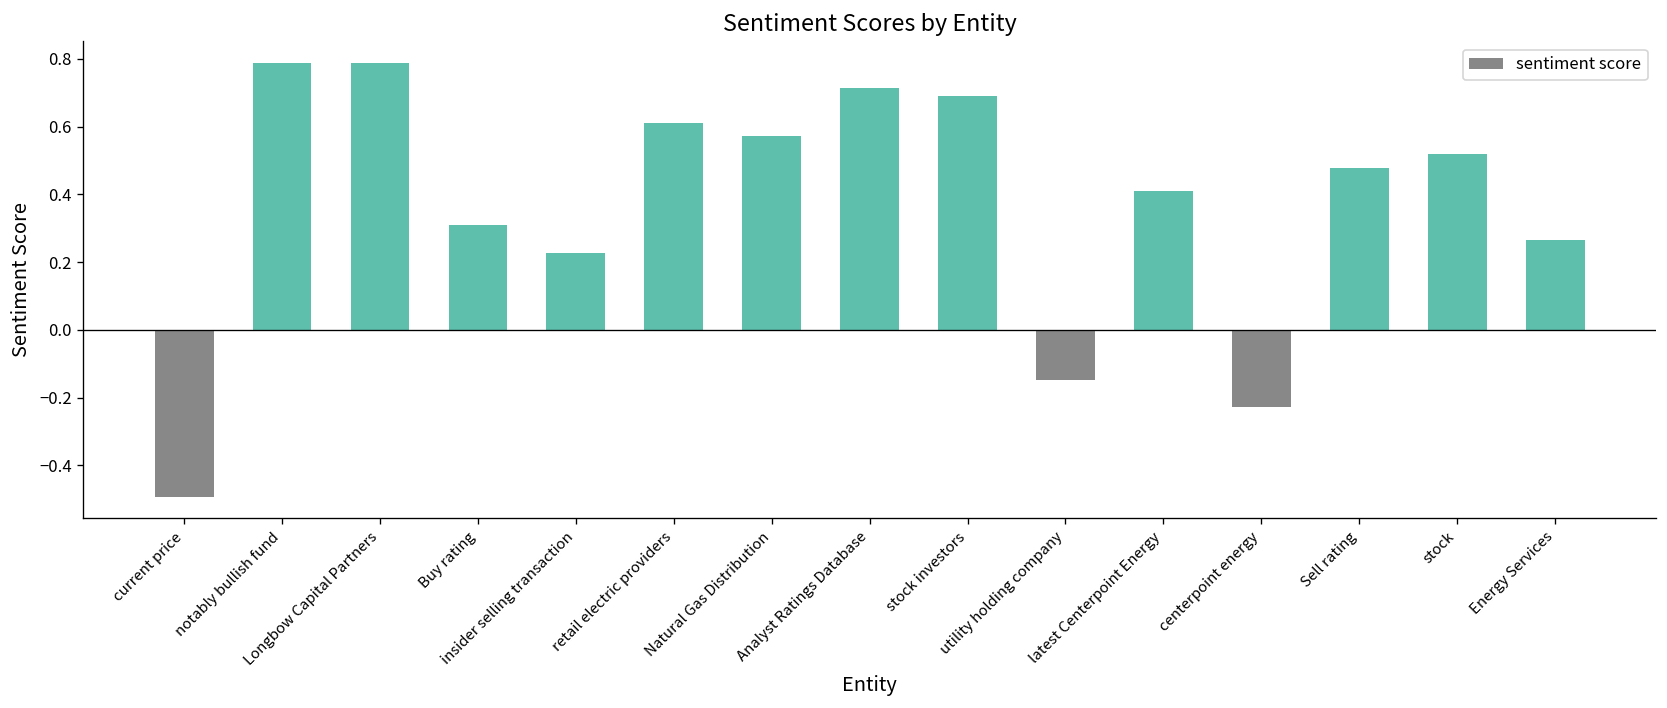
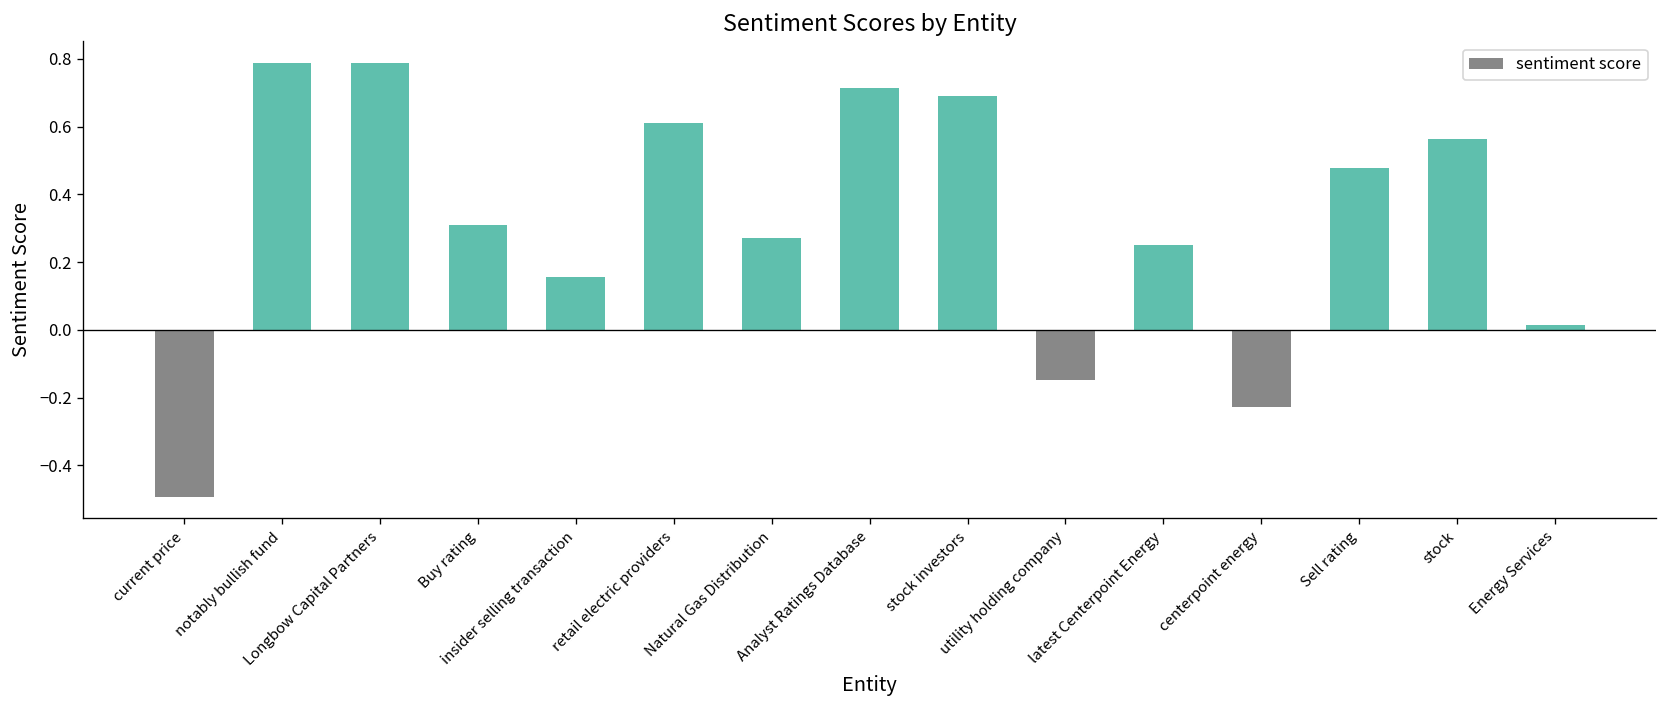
  {
    "current price": -0.49,
    "notably bullish fund": 0.79,
    "Longbow Capital Partners": 0.79,
    "Buy rating": 0.31,
-   "insider selling transaction": 0.23,
+   "insider selling transaction": 0.16,
    "retail electric providers": 0.61,
-   "Natural Gas Distribution": 0.57,
+   "Natural Gas Distribution": 0.27,
    "Analyst Ratings Database": 0.71,
    "stock investors": 0.69,
    "utility holding company": -0.15,
-   "latest Centerpoint Energy": 0.41,
+   "latest Centerpoint Energy": 0.25,
    "centerpoint energy": -0.23,
    "Sell rating": 0.48,
-   "stock": 0.52,
-   "Energy Services": 0.26
+   "stock": 0.56,
+   "Energy Services": 0.01
  }
